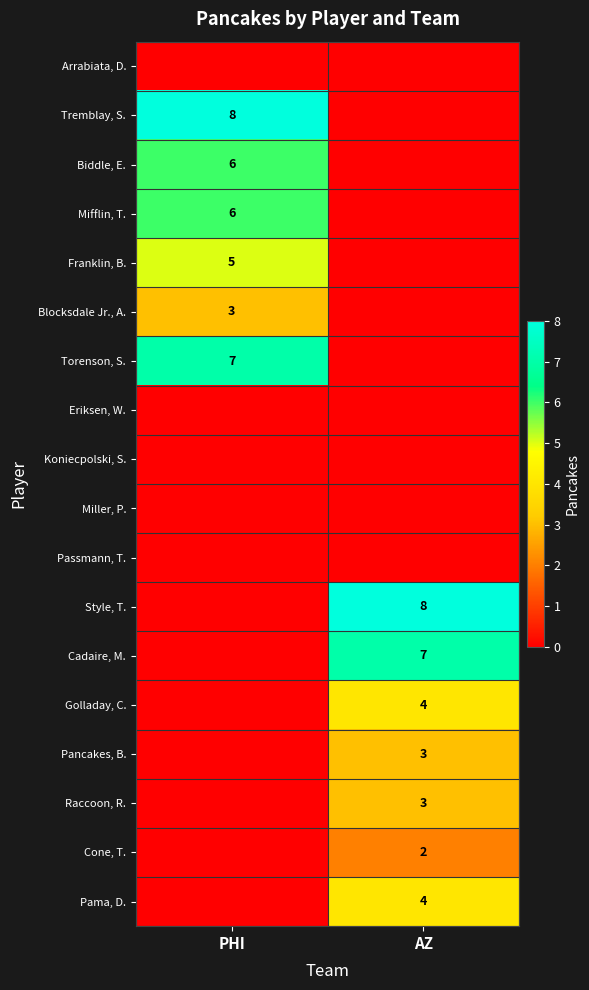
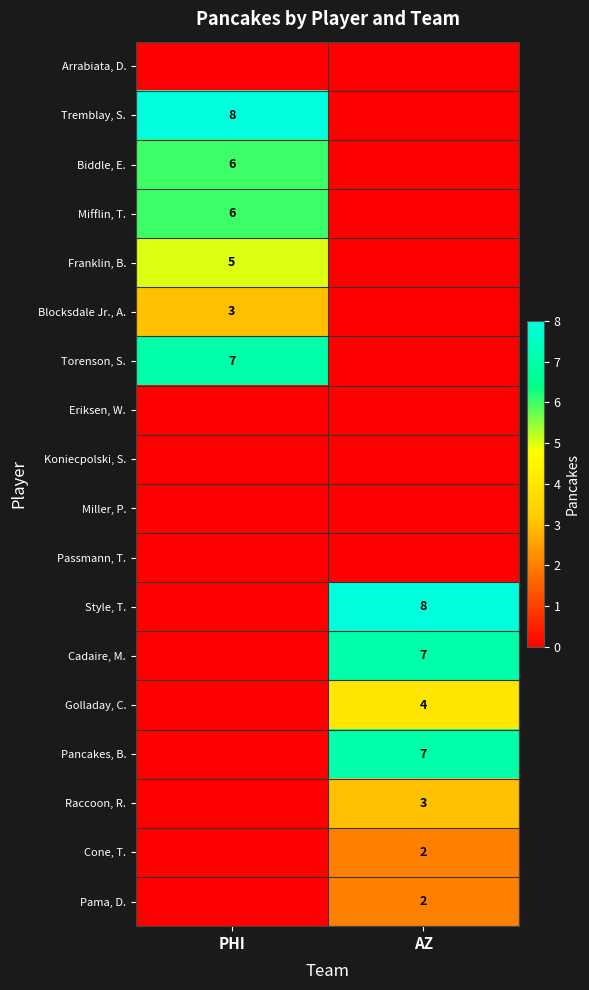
  {
    "Tremblay, S.": {
      "PHI": 8
    },
    "Biddle, E.": {
      "PHI": 6
    },
    "Mifflin, T.": {
      "PHI": 6
    },
    "Franklin, B.": {
      "PHI": 5
    },
    "Blocksdale Jr., A.": {
      "PHI": 3
    },
    "Torenson, S.": {
      "PHI": 7
    },
    "Style, T.": {
      "AZ": 8
    },
    "Cadaire, M.": {
      "AZ": 7
    },
    "Golladay, C.": {
      "AZ": 4
    },
    "Pancakes, B.": {
-     "AZ": 3
+     "AZ": 7
    },
    "Raccoon, R.": {
      "AZ": 3
    },
    "Cone, T.": {
      "AZ": 2
    },
    "Pama, D.": {
-     "AZ": 4
+     "AZ": 2
    }
  }
